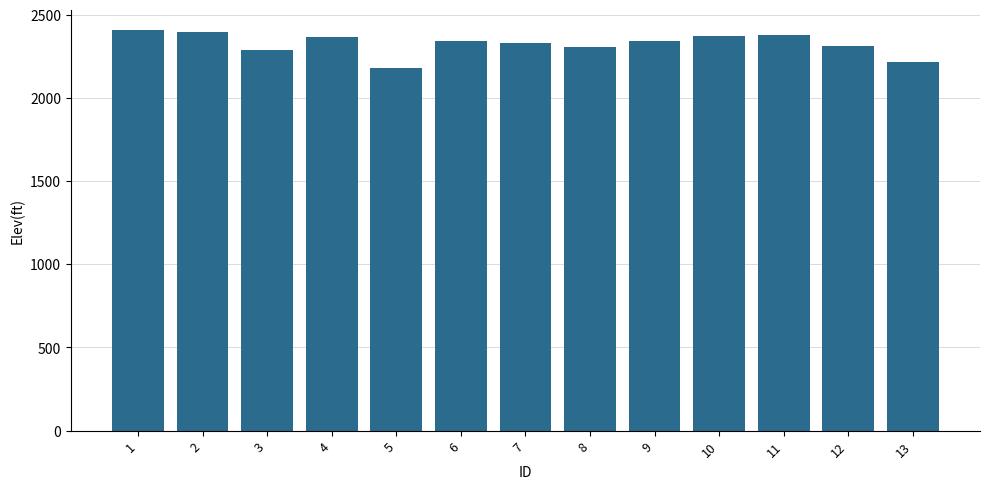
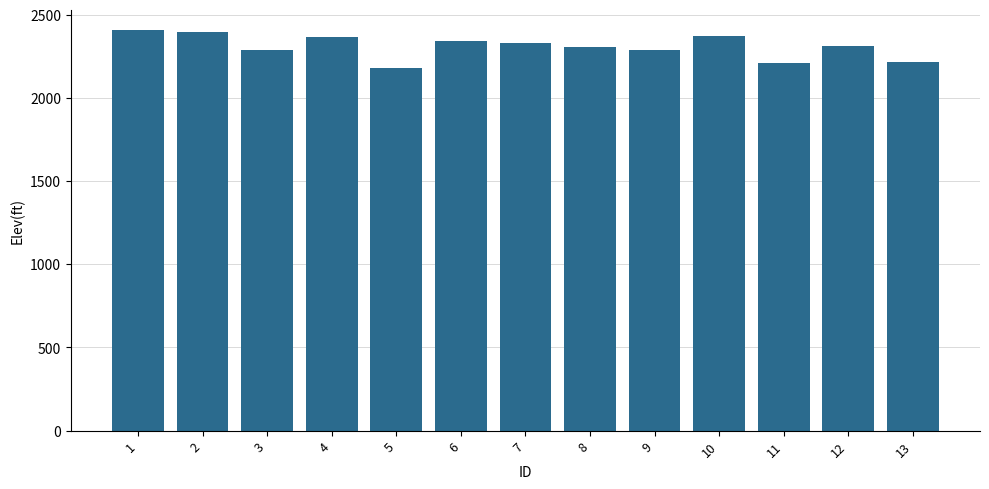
  {
    "1": 2410,
    "2": 2400,
    "3": 2290,
    "4": 2370,
    "5": 2180,
    "6": 2340,
    "7": 2330,
    "8": 2310,
-   "9": 2340,
+   "9": 2290,
    "10": 2370,
-   "11": 2380,
+   "11": 2210,
    "12": 2310,
    "13": 2210
  }
